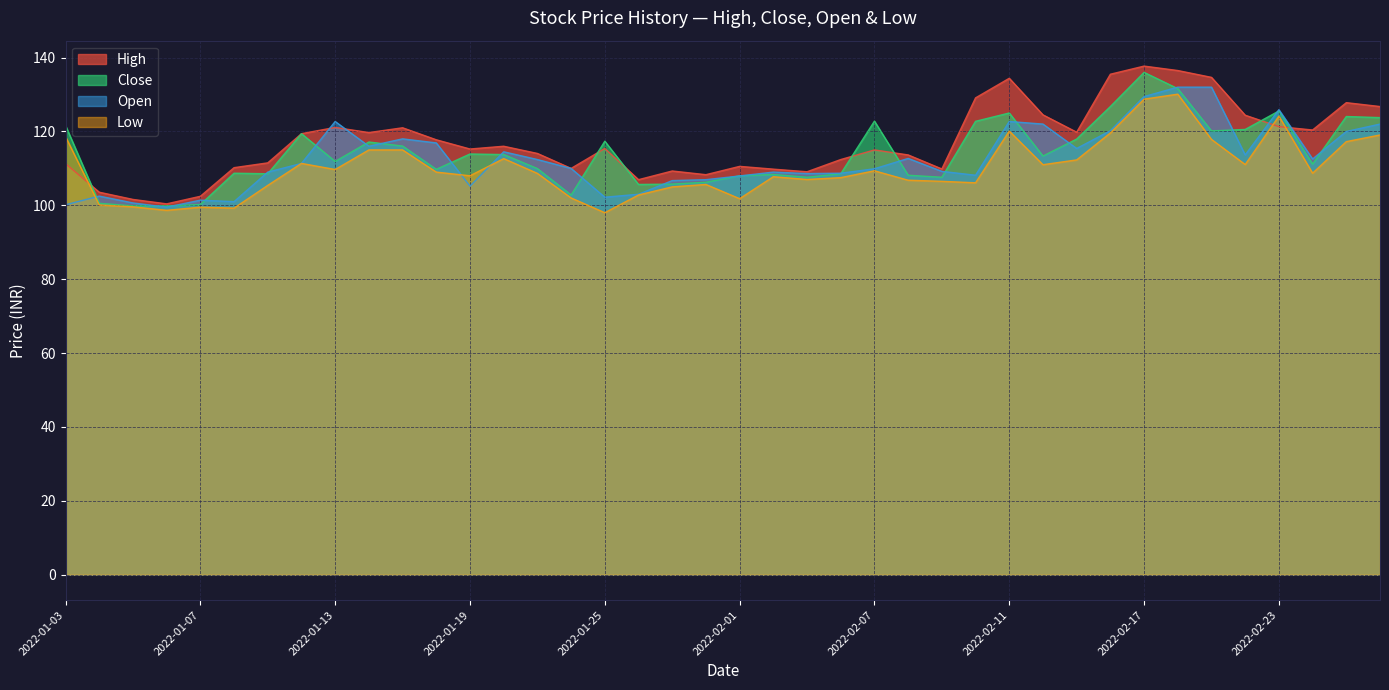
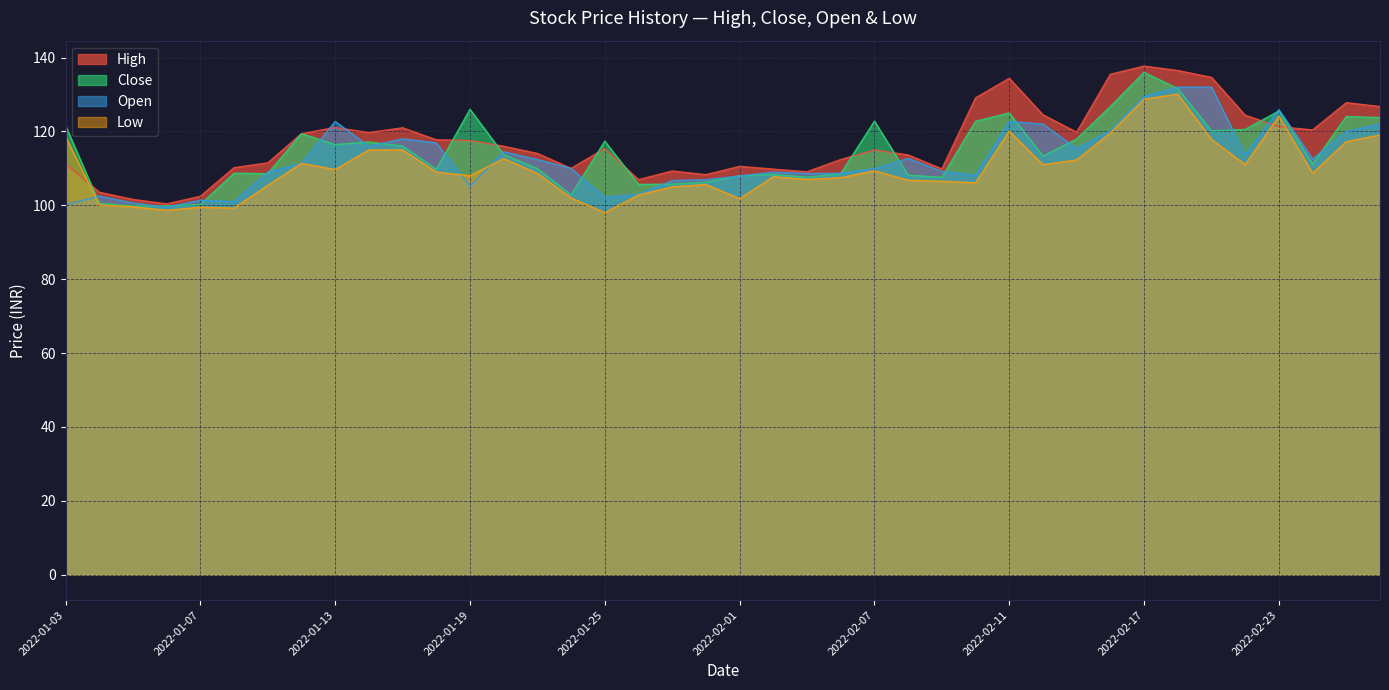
  {
    "High": {
      "2022-01-03": 111,
      "2022-01-07": 102,
      "2022-01-13": 121,
-     "2022-01-19": 115,
+     "2022-01-19": 118,
      "2022-01-25": 115,
      "2022-02-01": 111,
      "2022-02-07": 115,
      "2022-02-11": 134,
      "2022-02-17": 138,
      "2022-02-23": 121
    },
    "Close": {
      "2022-01-03": 122,
      "2022-01-07": 100,
-     "2022-01-13": 112,
-     "2022-01-19": 114,
+     "2022-01-13": 116,
+     "2022-01-19": 126,
      "2022-01-25": 117,
      "2022-02-07": 123,
      "2022-02-11": 125,
      "2022-02-17": 136
    },
    "Open": {
      "2022-01-03": 100,
      "2022-01-07": 101,
      "2022-01-13": 123,
      "2022-01-19": 105,
      "2022-01-25": 102,
      "2022-02-11": 123
    },
    "Low": {
      "2022-01-03": 119,
      "2022-01-07": 100,
      "2022-01-13": 110,
      "2022-01-19": 108,
      "2022-01-25": 98,
      "2022-02-01": 102,
      "2022-02-11": 120,
      "2022-02-23": 124
    }
  }
